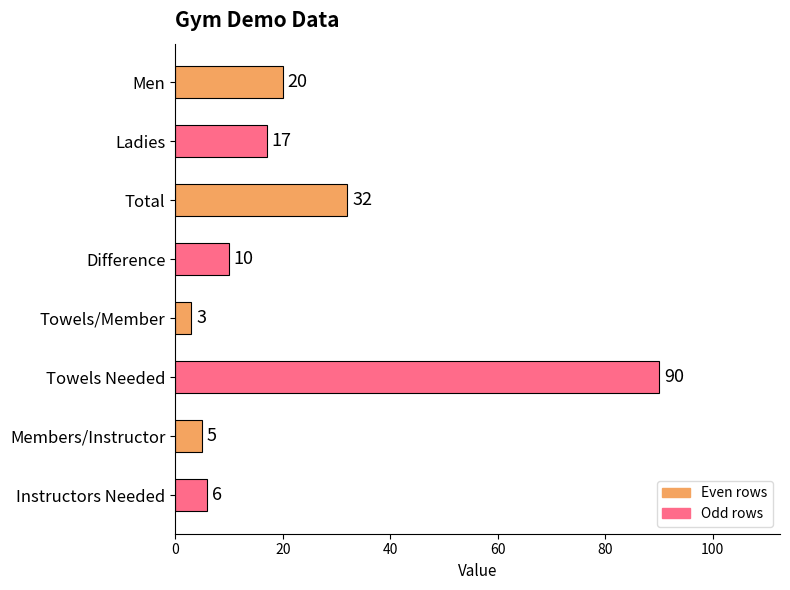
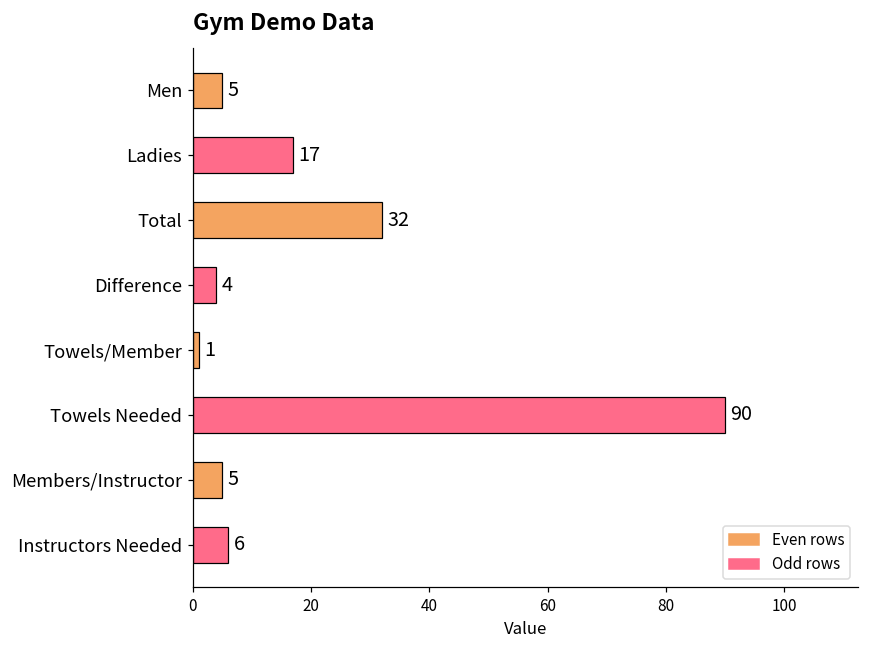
  {
-   "Men": 20,
+   "Men": 5,
    "Ladies": 17,
    "Total": 32,
-   "Difference": 10,
-   "Towels/Member": 3,
+   "Difference": 4,
+   "Towels/Member": 1,
    "Towels Needed": 90,
    "Members/Instructor": 5,
    "Instructors Needed": 6
  }
